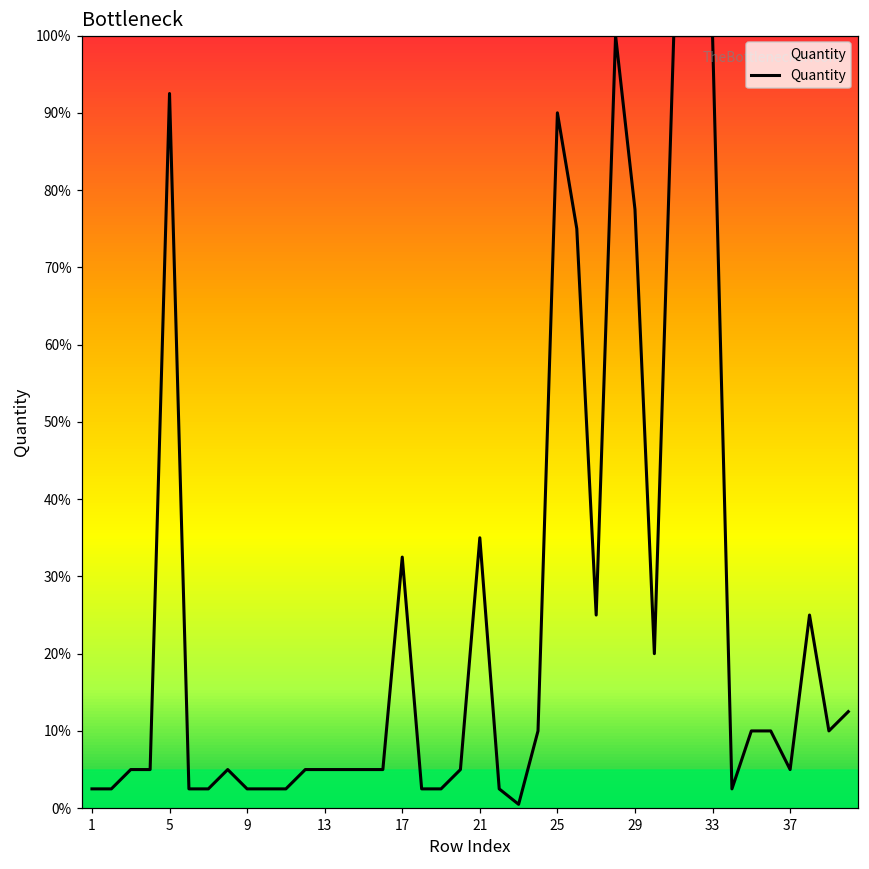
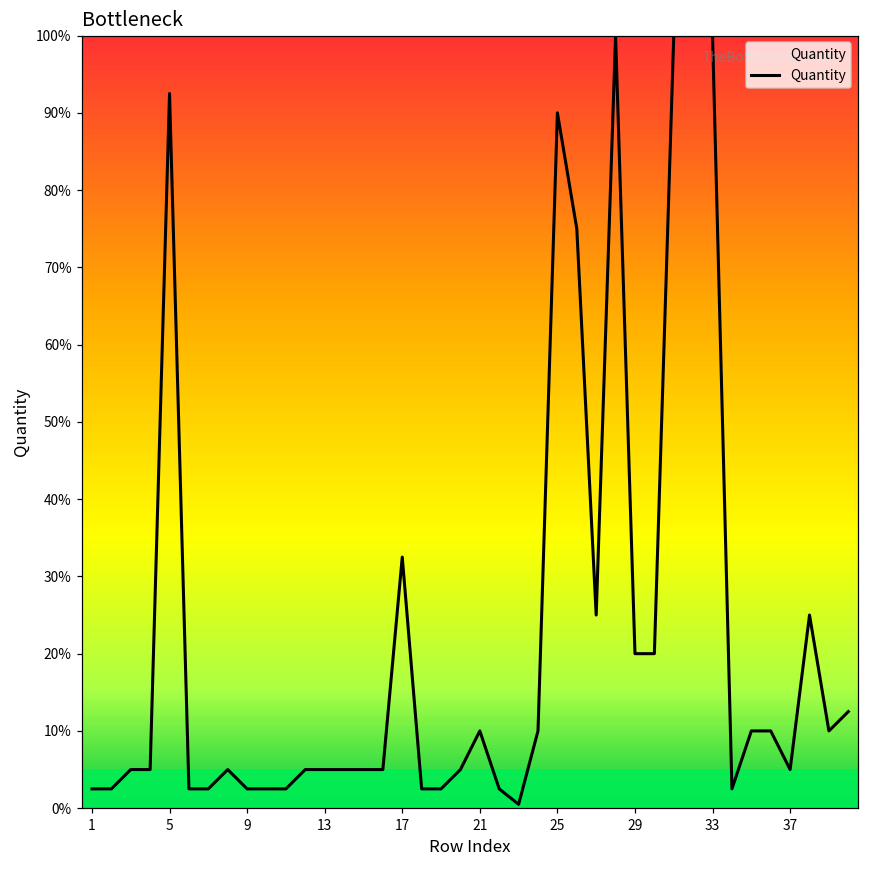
  {
    "5": "93%",
    "17": "33%",
-   "21": "35%",
+   "21": "10%",
    "25": "90%",
-   "29": "78%",
+   "29": "20%",
    "33": "100%"
  }
